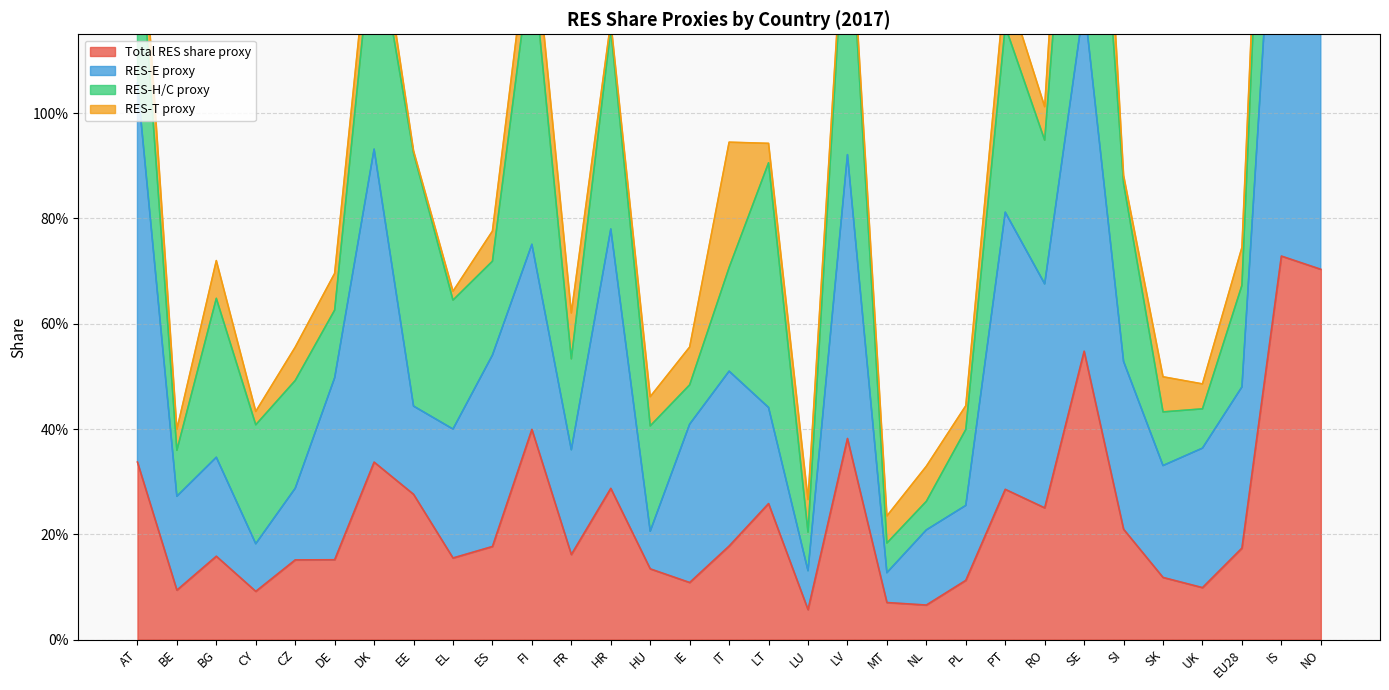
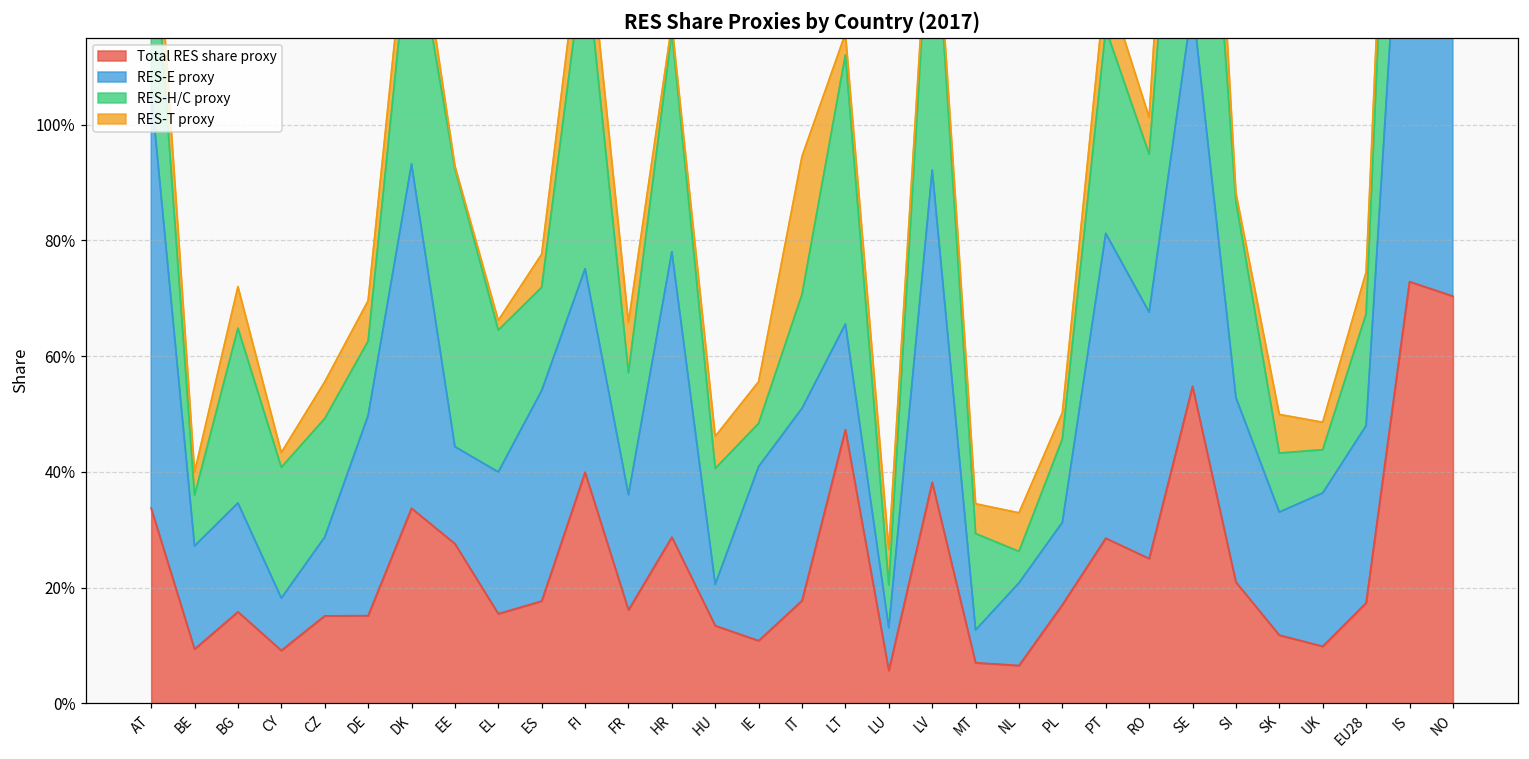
  {
    "Total RES share proxy": {
      "AT": "34%",
      "BE": "9%",
      "BG": "16%",
      "CY": "9%",
      "CZ": "15%",
      "DE": "15%",
      "DK": "34%",
      "EE": "28%",
      "EL": "15%",
      "ES": "18%",
      "FI": "40%",
      "FR": "16%",
      "HR": "29%",
      "HU": "13%",
      "IE": "11%",
      "IT": "18%",
-     "LT": "26%",
+     "LT": "47%",
      "LU": "6%",
      "LV": "38%",
      "MT": "7%",
      "NL": "7%",
-     "PL": "11%",
+     "PL": "17%",
      "PT": "29%",
      "RO": "25%",
      "SE": "55%",
      "SI": "21%",
      "SK": "12%",
      "UK": "10%",
      "EU28": "17%",
      "IS": "73%",
      "NO": "70%"
    },
    "RES-E proxy": {
      "BE": "18%",
      "BG": "19%",
      "CY": "9%",
      "CZ": "14%",
      "DE": "35%",
      "DK": "59%",
      "EE": "17%",
      "EL": "24%",
      "ES": "36%",
      "FI": "35%",
      "FR": "20%",
      "HR": "49%",
      "HU": "7%",
      "IE": "30%",
      "IT": "33%",
      "LT": "18%",
      "LU": "7%",
      "LV": "54%",
      "MT": "6%",
      "NL": "14%",
      "PL": "14%",
      "PT": "53%",
      "RO": "43%",
      "SI": "32%",
      "SK": "21%",
      "UK": "27%",
      "EU28": "31%"
    },
    "RES-H/C proxy": {
      "BE": "9%",
      "BG": "30%",
      "CY": "23%",
      "CZ": "20%",
      "DE": "13%",
      "EL": "25%",
      "ES": "18%",
-     "FR": "17%",
+     "FR": "21%",
      "HU": "20%",
      "IE": "7%",
      "IT": "20%",
      "LT": "46%",
      "LU": "7%",
-     "MT": "6%",
+     "MT": "17%",
      "NL": "5%",
      "PL": "14%",
      "RO": "27%",
      "SI": "34%",
      "SK": "10%",
      "UK": "7%",
      "EU28": "19%"
    },
    "RES-T proxy": {
      "BE": "4%",
      "BG": "7%",
      "CY": "3%",
      "CZ": "6%",
      "DE": "7%",
      "EL": "2%",
      "ES": "6%",
      "FR": "9%",
      "HU": "6%",
      "IE": "7%",
      "IT": "24%",
      "LU": "6%",
      "MT": "5%",
      "NL": "7%",
      "PL": "5%",
      "RO": "6%",
      "SI": "2%",
      "SK": "7%",
      "UK": "5%",
      "EU28": "7%"
    }
  }
